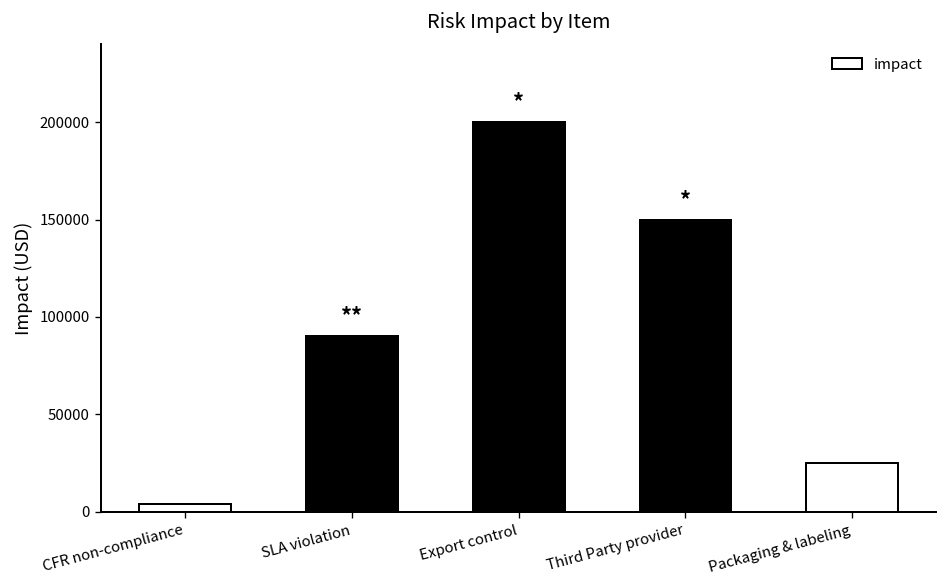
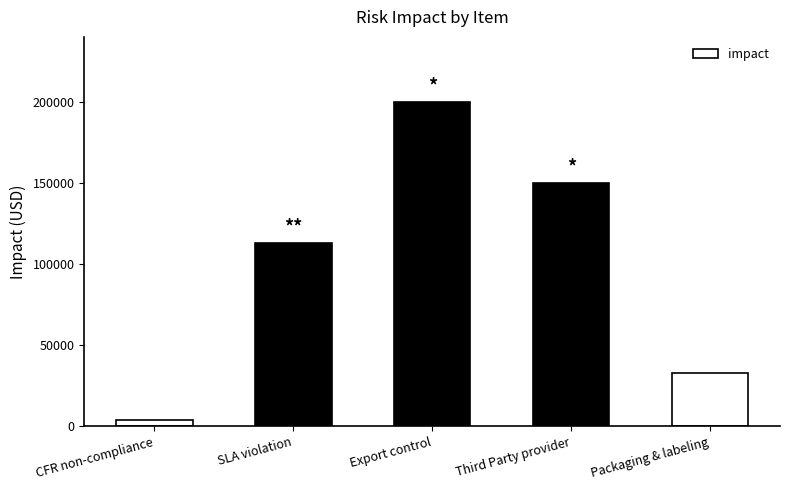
  {
    "CFR non-compliance": 4000,
-   "SLA violation": 90000,
+   "SLA violation": 113000,
    "Export control": 200000,
    "Third Party provider": 150000,
-   "Packaging & labeling": 25000
+   "Packaging & labeling": 33000
  }
